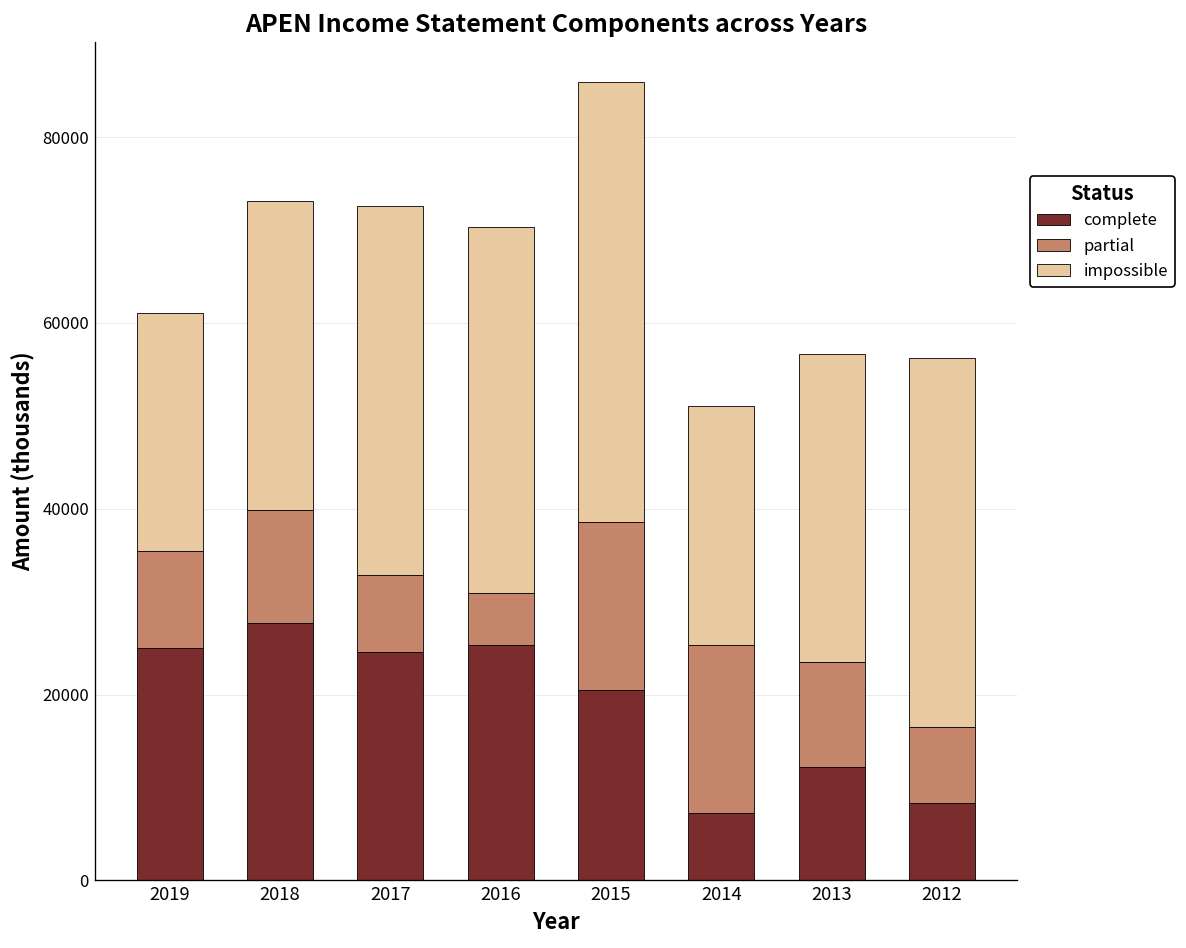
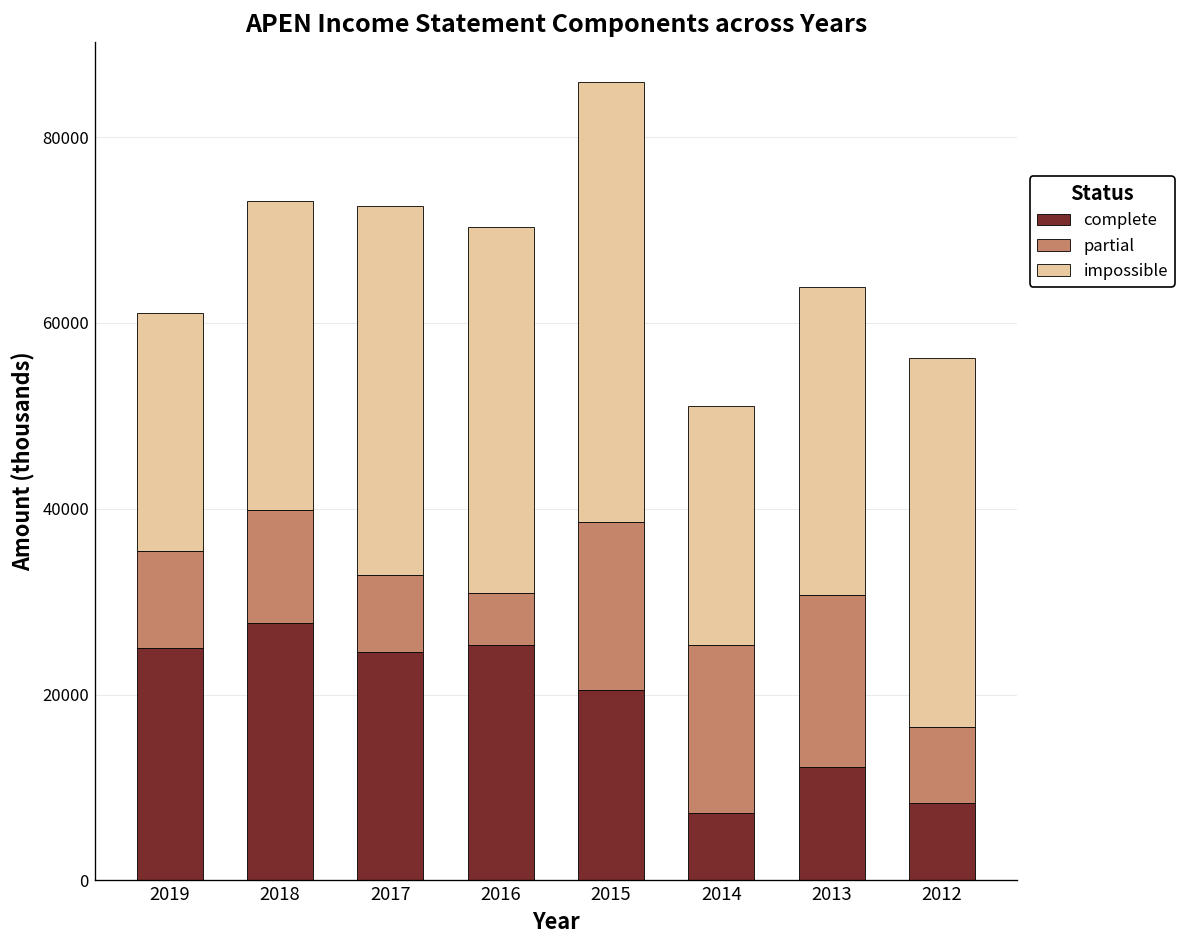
  {
    "complete": {
      "2019": 25000,
      "2018": 28000,
      "2017": 25000,
      "2016": 25000,
      "2015": 21000,
      "2014": 7000,
      "2013": 12000,
      "2012": 8000
    },
    "partial": {
      "2019": 10000,
      "2018": 12000,
      "2017": 8000,
      "2016": 6000,
      "2015": 18000,
      "2014": 18000,
-     "2013": 11000,
+     "2013": 18000,
      "2012": 8000
    },
    "impossible": {
      "2019": 26000,
      "2018": 33000,
      "2017": 40000,
      "2016": 39000,
      "2015": 47000,
      "2014": 26000,
      "2013": 33000,
      "2012": 40000
    }
  }
